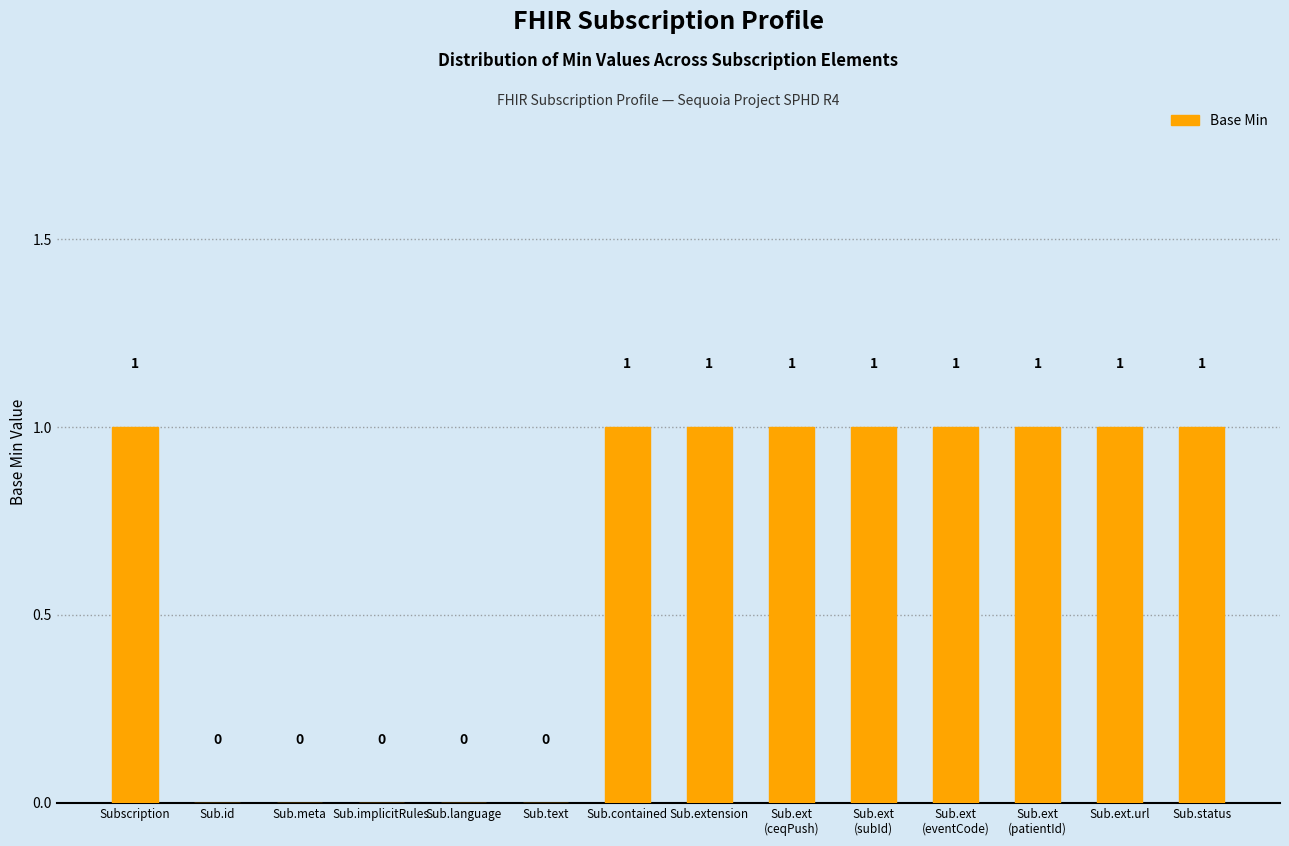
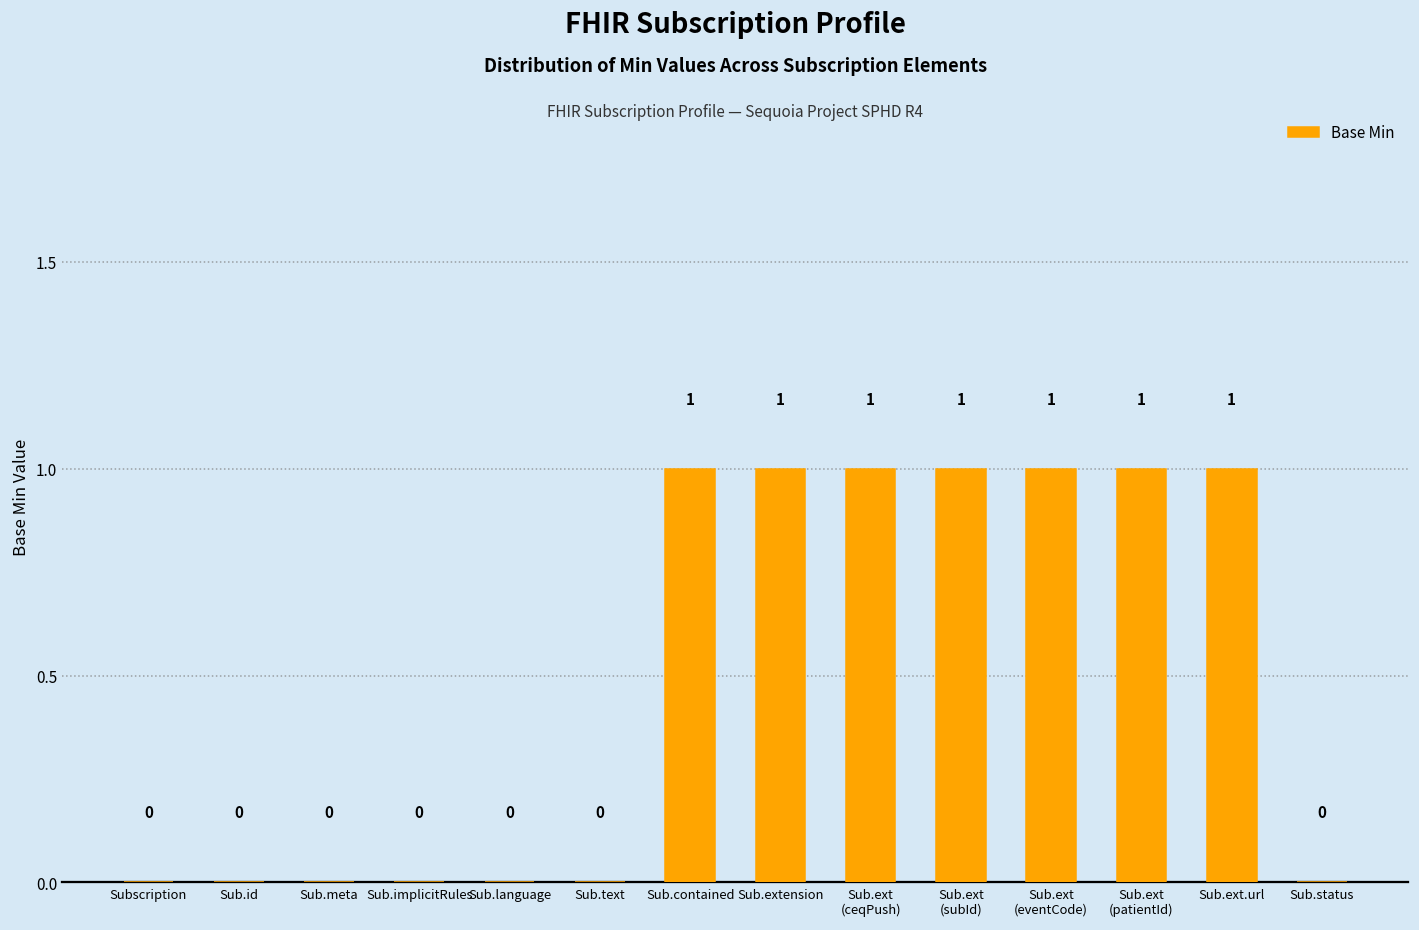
  {
-   "Subscription": 1,
-   "Sub.status": 1
+   "Subscription": 0,
+   "Sub.status": 0
  }
